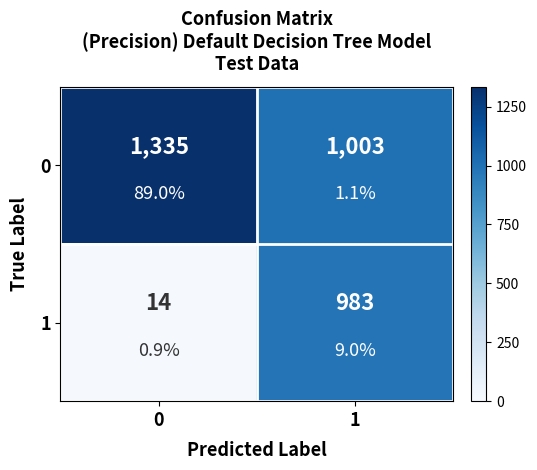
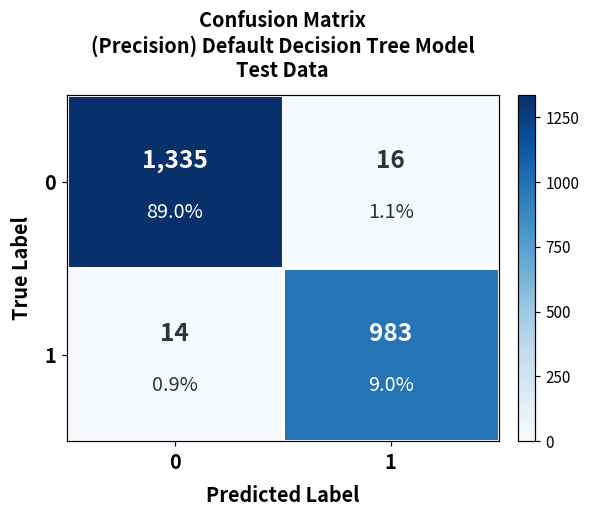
  {
    "0": {
-     "1": "1,003"
+     "1": "16"
    }
  }
